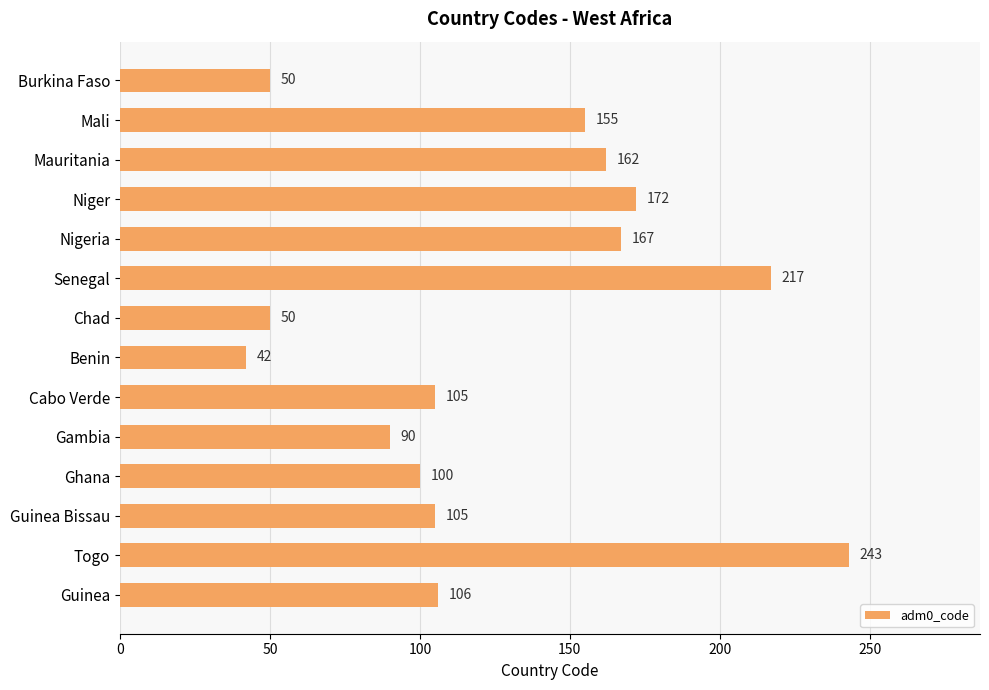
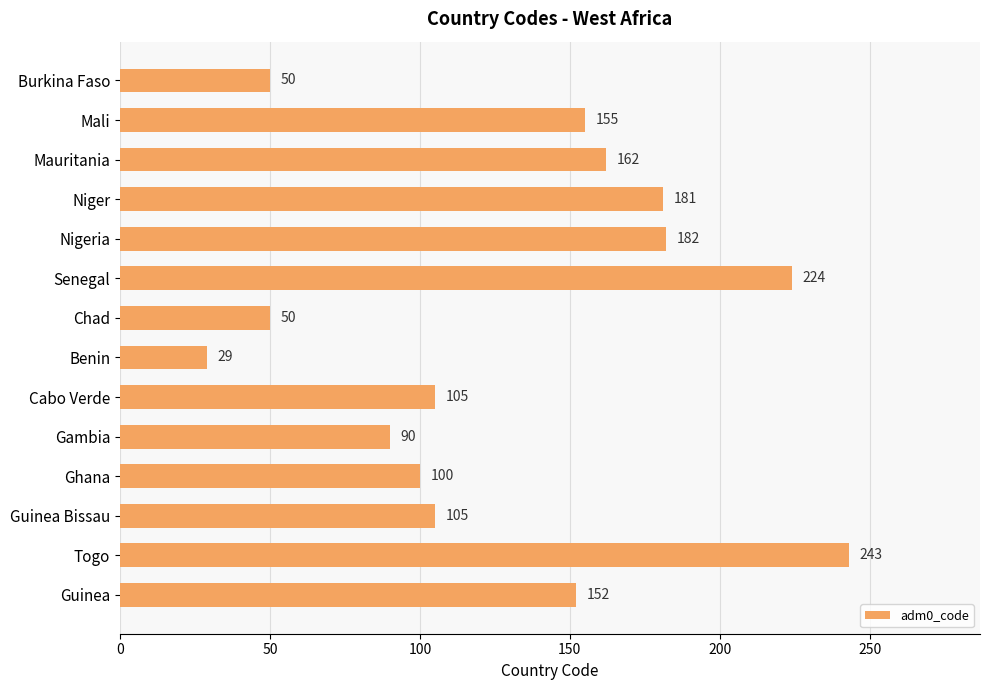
  {
    "Burkina Faso": 50,
    "Mali": 155,
    "Mauritania": 162,
-   "Niger": 172,
-   "Nigeria": 167,
-   "Senegal": 217,
+   "Niger": 181,
+   "Nigeria": 182,
+   "Senegal": 224,
    "Chad": 50,
-   "Benin": 42,
+   "Benin": 29,
    "Cabo Verde": 105,
    "Gambia": 90,
    "Ghana": 100,
    "Guinea Bissau": 105,
    "Togo": 243,
-   "Guinea": 106
+   "Guinea": 152
  }
